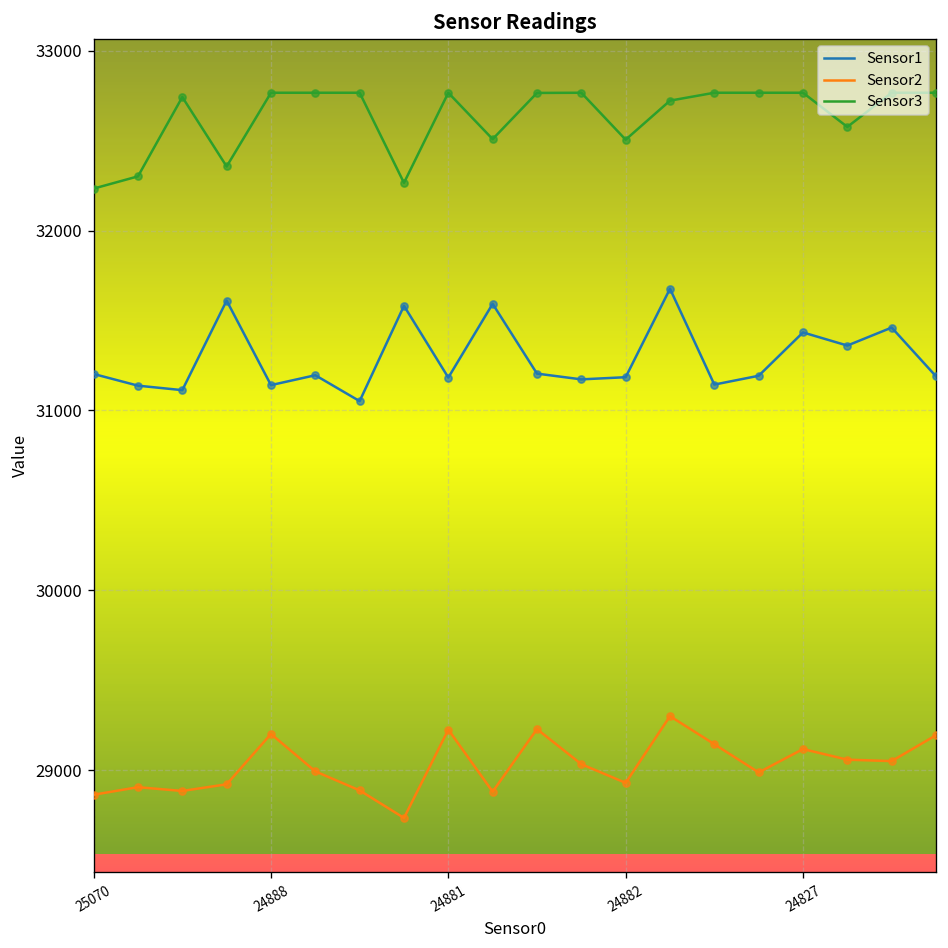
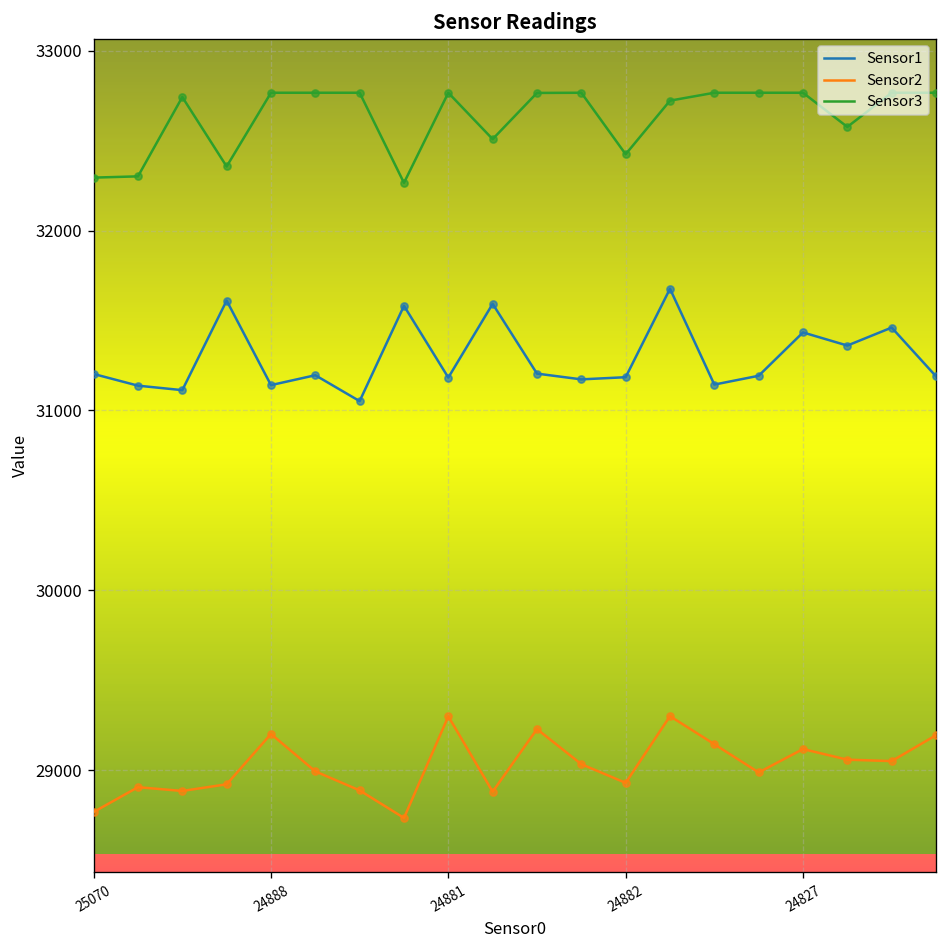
  {
    "Sensor1": {
      "25070": 31200,
      "24888": 31140,
      "24881": 31180,
      "24882": 31190,
      "24827": 31430
    },
    "Sensor2": {
-     "25070": 28860,
+     "25070": 28770,
      "24888": 29200,
-     "24881": 29230,
+     "24881": 29300,
      "24882": 28930,
      "24827": 29120
    },
    "Sensor3": {
-     "25070": 32230,
+     "25070": 32300,
      "24888": 32770,
      "24881": 32770,
-     "24882": 32510,
+     "24882": 32430,
      "24827": 32770
    }
  }
